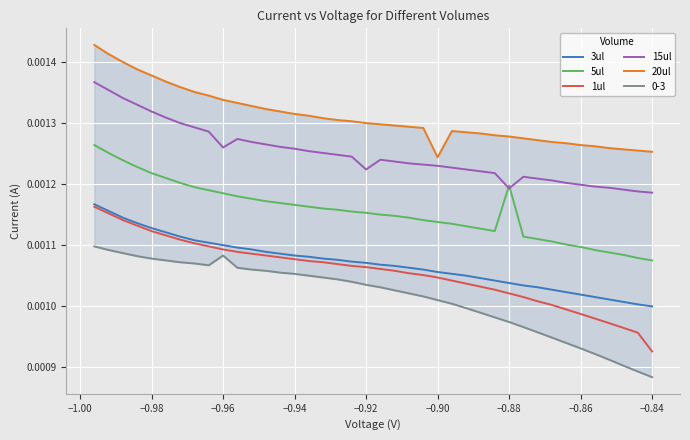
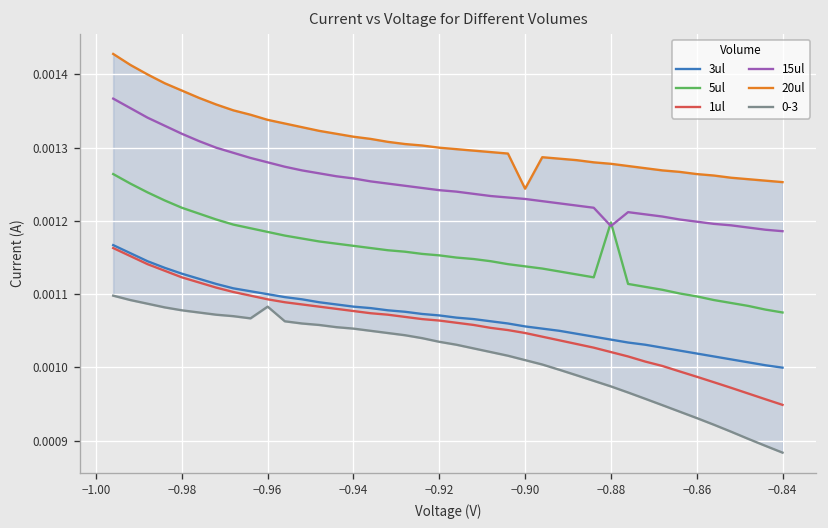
  {
    "3ul": {
      "−0.98": 0.00113,
      "−0.96": 0.00110,
      "−0.94": 0.00108,
      "−0.92": 0.00107,
      "−0.90": 0.00106,
      "−0.88": 0.00104,
      "−0.86": 0.00102,
      "−0.84": 0.00100
    },
    "5ul": {
      "−0.98": 0.00122,
      "−0.96": 0.00119,
      "−0.94": 0.00117,
      "−0.92": 0.00115,
      "−0.90": 0.00114,
      "−0.88": 0.00120,
      "−0.86": 0.00110,
      "−0.84": 0.00108
    },
    "1ul": {
      "−0.98": 0.00112,
      "−0.96": 0.00109,
      "−0.94": 0.00108,
      "−0.92": 0.00106,
      "−0.90": 0.00105,
      "−0.88": 0.00102,
      "−0.86": 0.00099,
-     "−0.84": 0.00093
+     "−0.84": 0.00095
    },
    "15ul": {
      "−0.98": 0.00132,
-     "−0.96": 0.00126,
+     "−0.96": 0.00128,
      "−0.94": 0.00126,
-     "−0.92": 0.00122,
+     "−0.92": 0.00124,
      "−0.90": 0.00123,
      "−0.88": 0.00119,
      "−0.86": 0.00120,
      "−0.84": 0.00119
    },
    "20ul": {
      "−0.98": 0.00138,
      "−0.96": 0.00134,
      "−0.94": 0.00132,
      "−0.92": 0.00130,
      "−0.90": 0.00124,
      "−0.88": 0.00128,
      "−0.86": 0.00126,
      "−0.84": 0.00125
    },
    "0-3": {
      "−0.98": 0.00108,
      "−0.96": 0.00108,
      "−0.94": 0.00105,
      "−0.92": 0.00104,
      "−0.90": 0.00101,
      "−0.88": 0.00097,
      "−0.86": 0.00093,
      "−0.84": 0.00088
    }
  }
